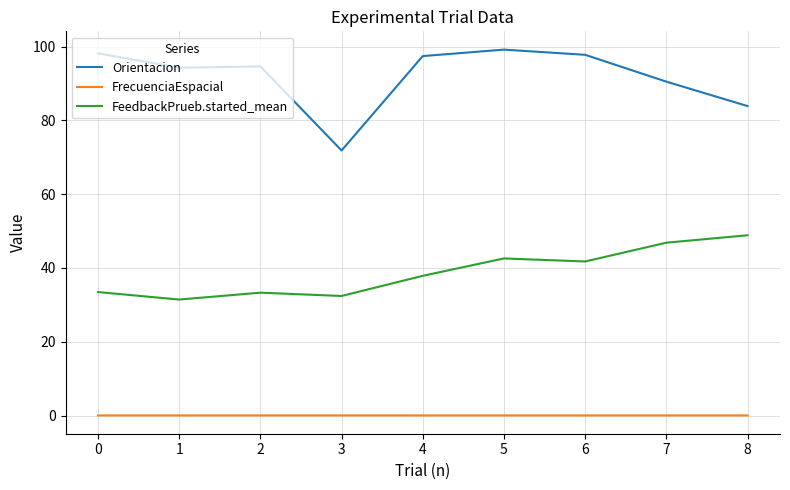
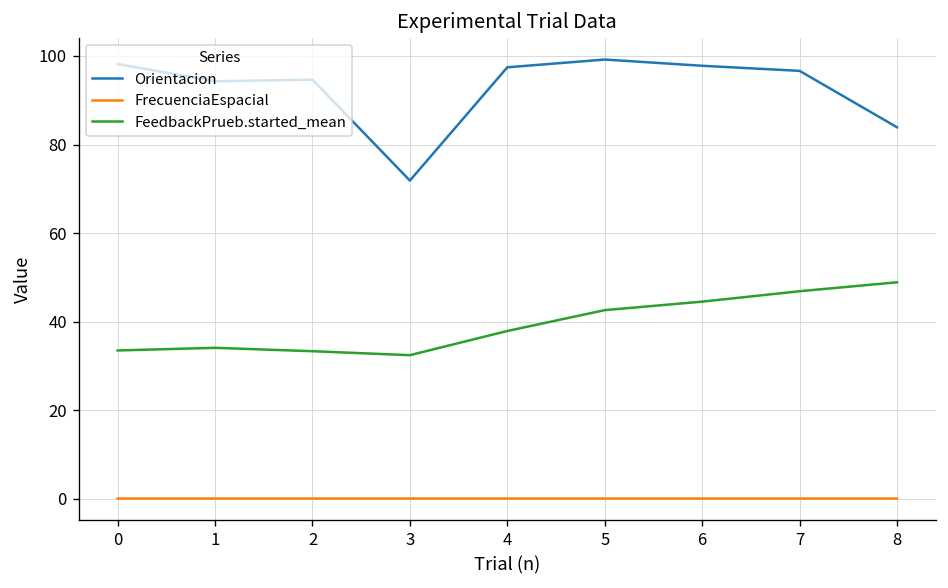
  {
    "Orientacion": {
      "3": 72,
      "4": 97,
      "5": 99,
      "6": 98,
-     "7": 91,
+     "7": 97,
      "8": 84
    },
    "FrecuenciaEspacial": {
      "0": 0,
      "1": 0,
      "2": 0,
      "3": 0,
      "4": 0,
      "5": 0,
      "6": 0,
      "7": 0,
      "8": 0
    },
    "FeedbackPrueb.started_mean": {
      "0": 33,
-     "1": 31,
+     "1": 34,
      "2": 33,
      "3": 32,
      "4": 38,
      "5": 43,
-     "6": 42,
+     "6": 45,
      "7": 47,
      "8": 49
    }
  }
